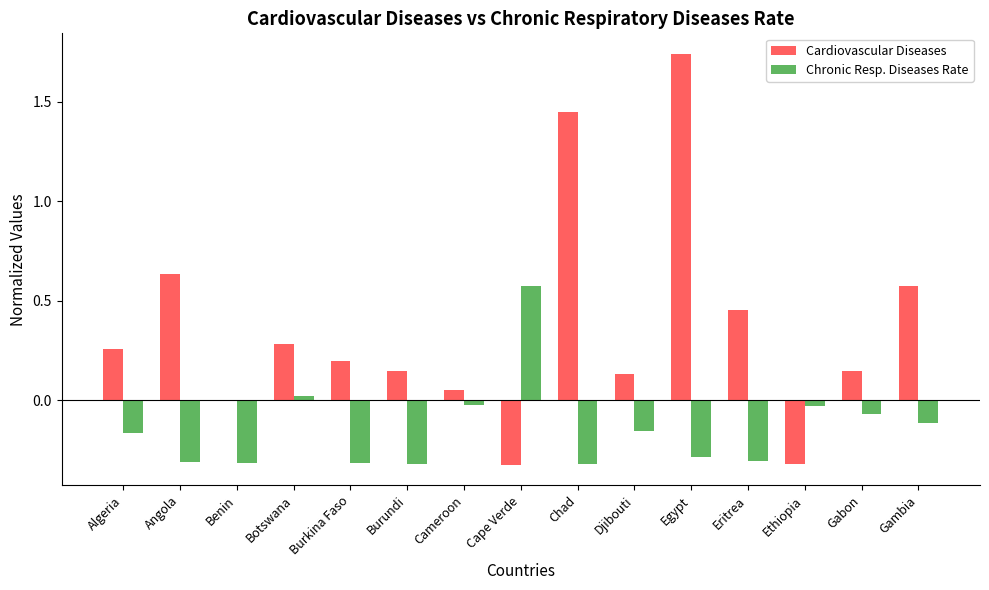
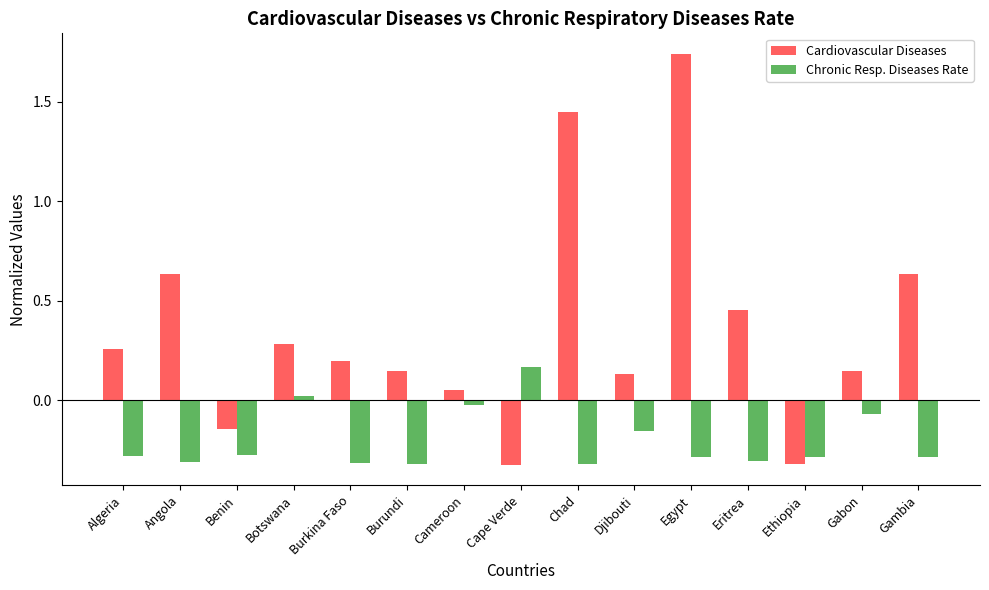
  {
    "Cardiovascular Diseases": {
      "Algeria": 0.26,
      "Angola": 0.64,
-     "Benin": 0.00,
+     "Benin": -0.15,
      "Botswana": 0.28,
      "Burkina Faso": 0.20,
      "Burundi": 0.15,
      "Cameroon": 0.05,
      "Cape Verde": -0.32,
      "Chad": 1.45,
      "Djibouti": 0.13,
      "Egypt": 1.74,
      "Eritrea": 0.45,
      "Ethiopia": -0.32,
      "Gabon": 0.14,
-     "Gambia": 0.57
+     "Gambia": 0.63
    },
    "Chronic Resp. Diseases Rate": {
-     "Algeria": -0.16,
+     "Algeria": -0.28,
      "Angola": -0.31,
-     "Benin": -0.32,
+     "Benin": -0.27,
      "Botswana": 0.02,
      "Burkina Faso": -0.32,
      "Burundi": -0.32,
      "Cameroon": -0.03,
-     "Cape Verde": 0.57,
+     "Cape Verde": 0.16,
      "Chad": -0.32,
      "Djibouti": -0.16,
      "Egypt": -0.29,
      "Eritrea": -0.31,
-     "Ethiopia": -0.03,
+     "Ethiopia": -0.29,
      "Gabon": -0.07,
-     "Gambia": -0.12
+     "Gambia": -0.29
    }
  }
